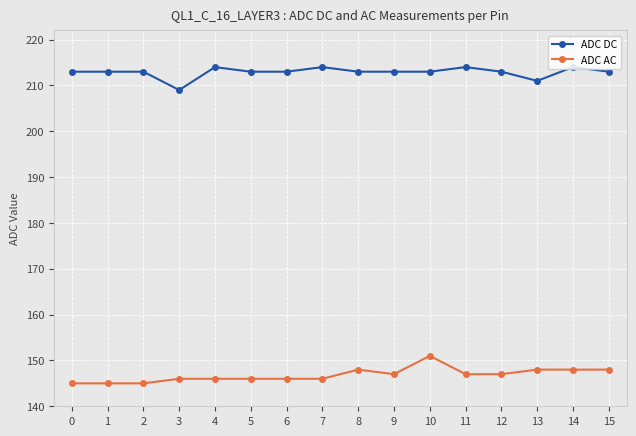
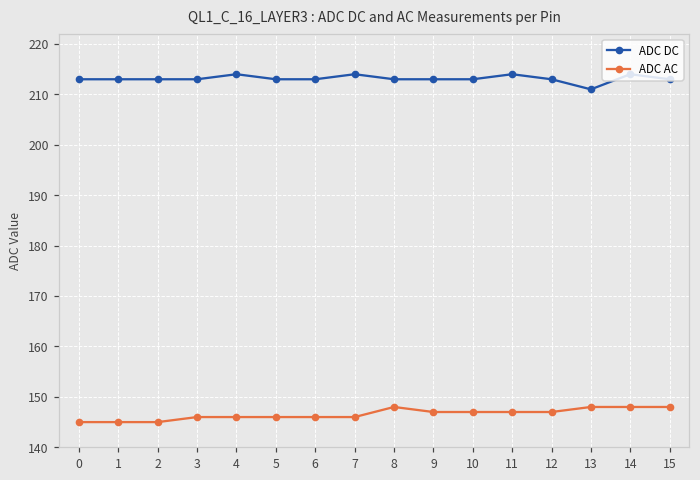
  {
    "ADC DC": {
      "0": 213,
      "1": 213,
      "2": 213,
-     "3": 209,
+     "3": 213,
      "4": 214,
      "5": 213,
      "6": 213,
      "7": 214,
      "8": 213,
      "9": 213,
      "10": 213,
      "11": 214,
      "12": 213,
      "13": 211,
      "15": 213
    },
    "ADC AC": {
      "0": 145,
      "1": 145,
      "2": 145,
      "3": 146,
      "4": 146,
      "5": 146,
      "6": 146,
      "7": 146,
      "8": 148,
      "9": 147,
-     "10": 151,
+     "10": 147,
      "11": 147,
      "12": 147,
      "13": 148,
      "14": 148,
      "15": 148
    }
  }
